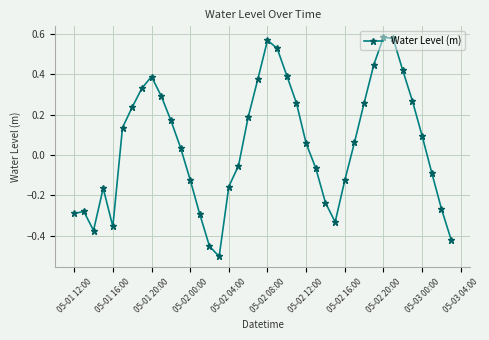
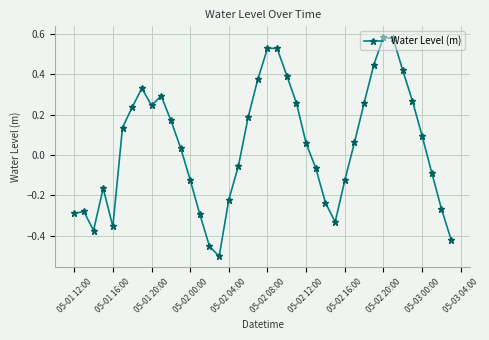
  {
    "05-01 12:00": -0.29,
    "05-01 16:00": -0.36,
-   "05-01 20:00": 0.39,
+   "05-01 20:00": 0.25,
    "05-02 00:00": -0.12,
-   "05-02 04:00": -0.16,
-   "05-02 08:00": 0.57,
+   "05-02 04:00": -0.22,
+   "05-02 08:00": 0.53,
    "05-02 12:00": 0.06,
    "05-02 16:00": -0.13,
    "05-03 00:00": 0.09
  }
